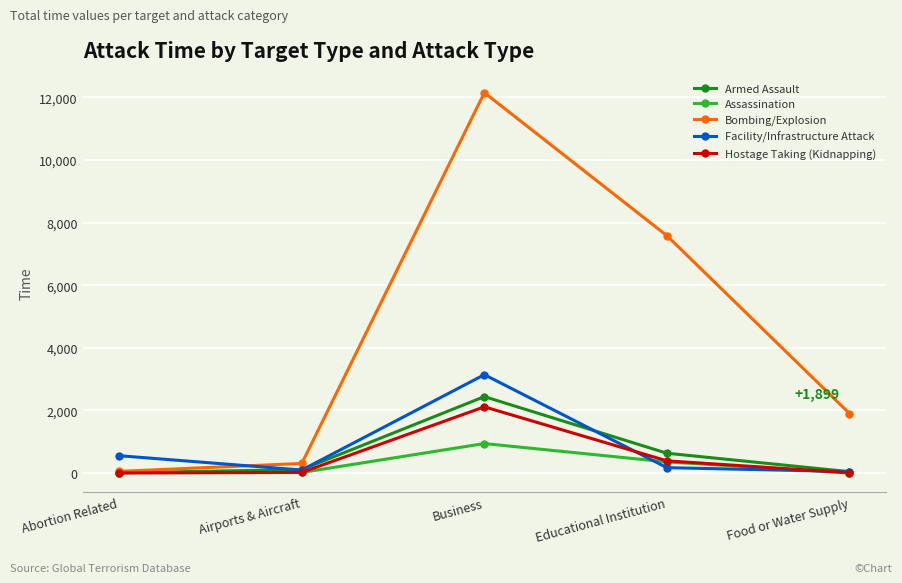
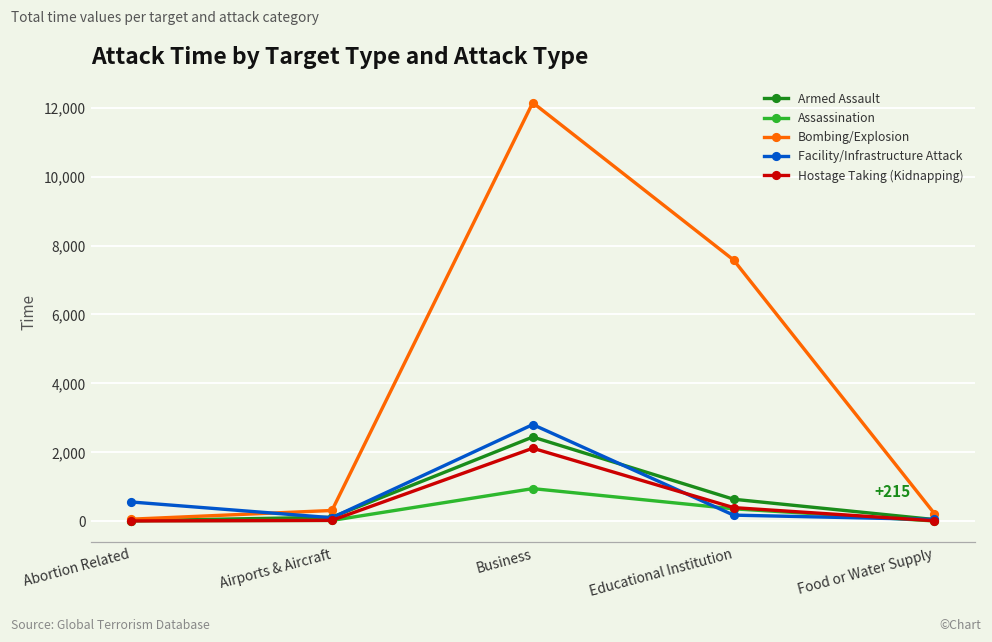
  {
    "Bombing/Explosion": {
-     "Food or Water Supply": "+1,899"
+     "Food or Water Supply": "+215"
    },
    "Facility/Infrastructure Attack": {
      "Abortion Related": "600",
-     "Business": "3,100",
+     "Business": "2,800",
      "Educational Institution": "200"
    },
    "Hostage Taking (Kidnapping)": {
      "Business": "2,100"
    }
  }
